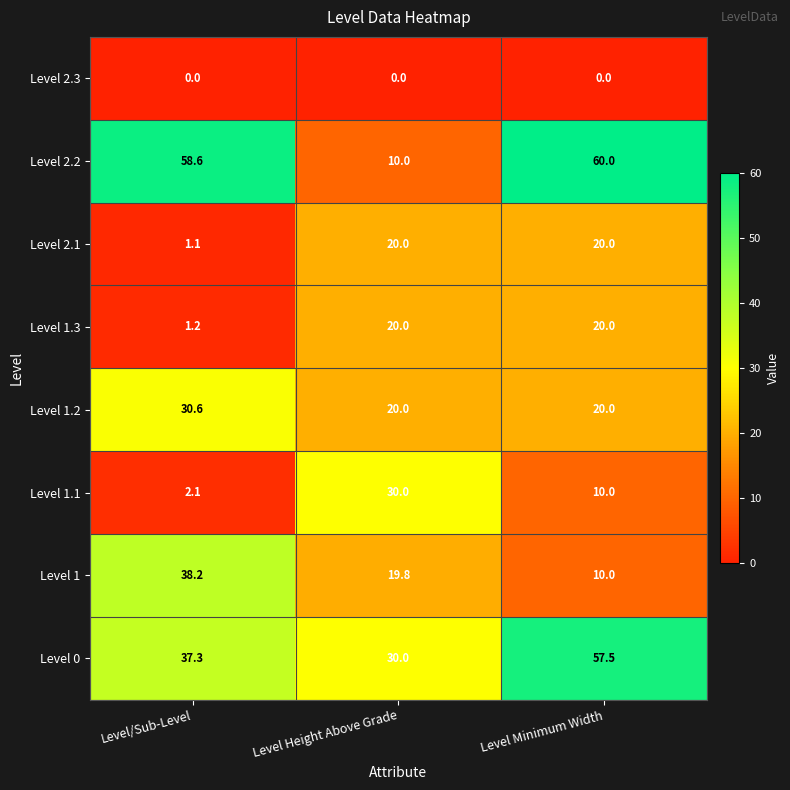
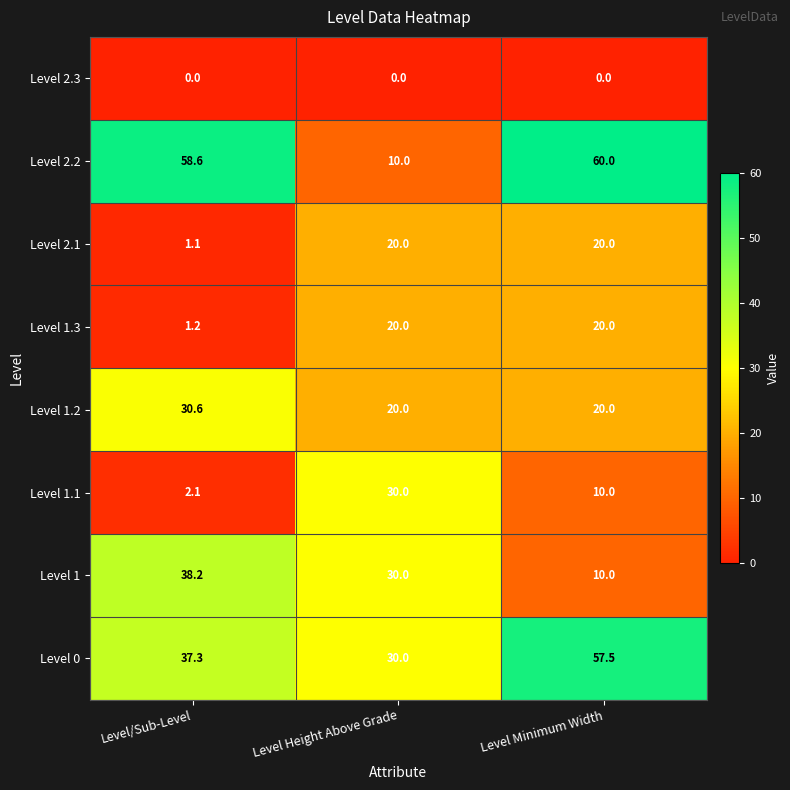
  {
    "Level 2.3": {
      "Level/Sub-Level": 0.0,
      "Level Height Above Grade": 0.0,
      "Level Minimum Width": 0.0
    },
    "Level 2.2": {
      "Level/Sub-Level": 58.6,
      "Level Height Above Grade": 10.0,
      "Level Minimum Width": 60.0
    },
    "Level 2.1": {
      "Level/Sub-Level": 1.1,
      "Level Height Above Grade": 20.0,
      "Level Minimum Width": 20.0
    },
    "Level 1.3": {
      "Level/Sub-Level": 1.2,
      "Level Height Above Grade": 20.0,
      "Level Minimum Width": 20.0
    },
    "Level 1.2": {
      "Level/Sub-Level": 30.6,
      "Level Height Above Grade": 20.0,
      "Level Minimum Width": 20.0
    },
    "Level 1.1": {
      "Level/Sub-Level": 2.1,
      "Level Height Above Grade": 30.0,
      "Level Minimum Width": 10.0
    },
    "Level 1": {
      "Level/Sub-Level": 38.2,
-     "Level Height Above Grade": 19.8,
+     "Level Height Above Grade": 30.0,
      "Level Minimum Width": 10.0
    },
    "Level 0": {
      "Level/Sub-Level": 37.3,
      "Level Height Above Grade": 30.0,
      "Level Minimum Width": 57.5
    }
  }
